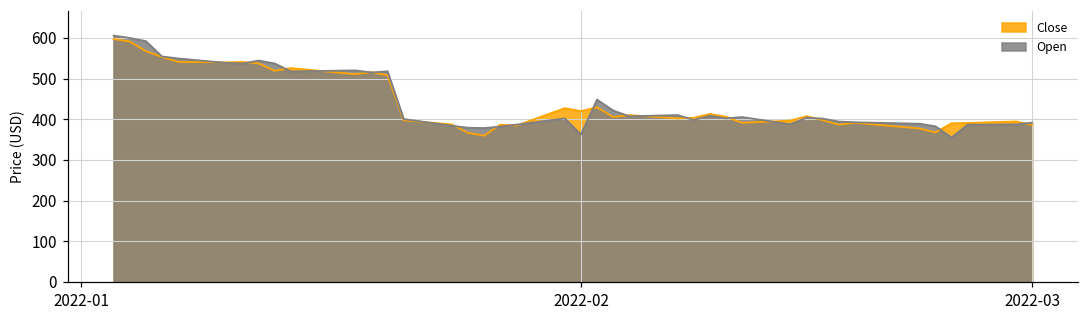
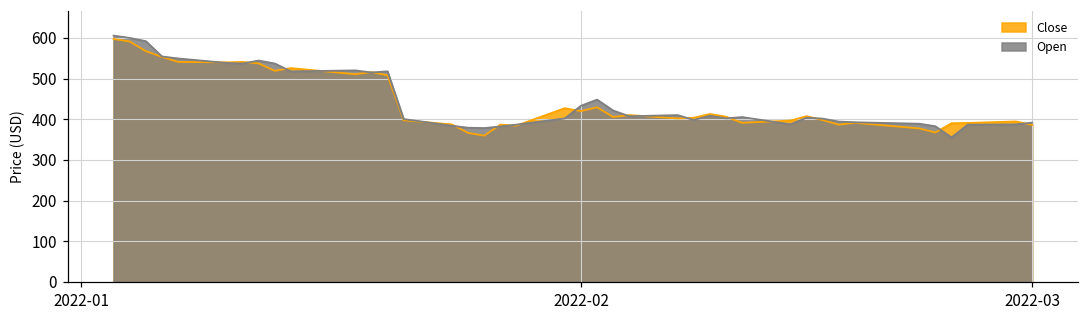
  {
    "Close": {
      "2022-02": 420
    },
    "Open": {
-     "2022-02": 360
+     "2022-02": 430
    }
  }
